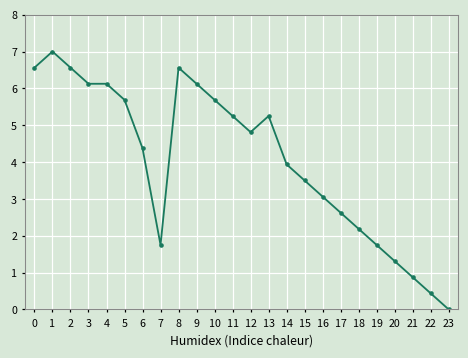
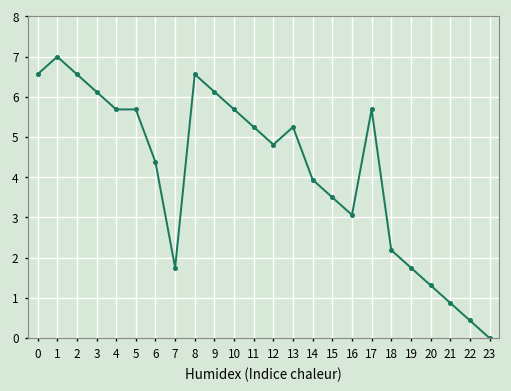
  {
    "0": 6.6,
    "1": 7.0,
    "2": 6.6,
    "3": 6.1,
-   "4": 6.1,
+   "4": 5.7,
    "5": 5.7,
    "6": 4.4,
    "7": 1.8,
    "8": 6.6,
    "9": 6.1,
    "10": 5.7,
    "11": 5.3,
    "12": 4.8,
    "13": 5.3,
    "14": 3.9,
    "15": 3.5,
    "16": 3.1,
-   "17": 2.6,
+   "17": 5.7,
    "18": 2.2,
    "19": 1.8,
    "20": 1.3,
    "21": 0.9,
    "22": 0.4,
    "23": 0.0
  }
